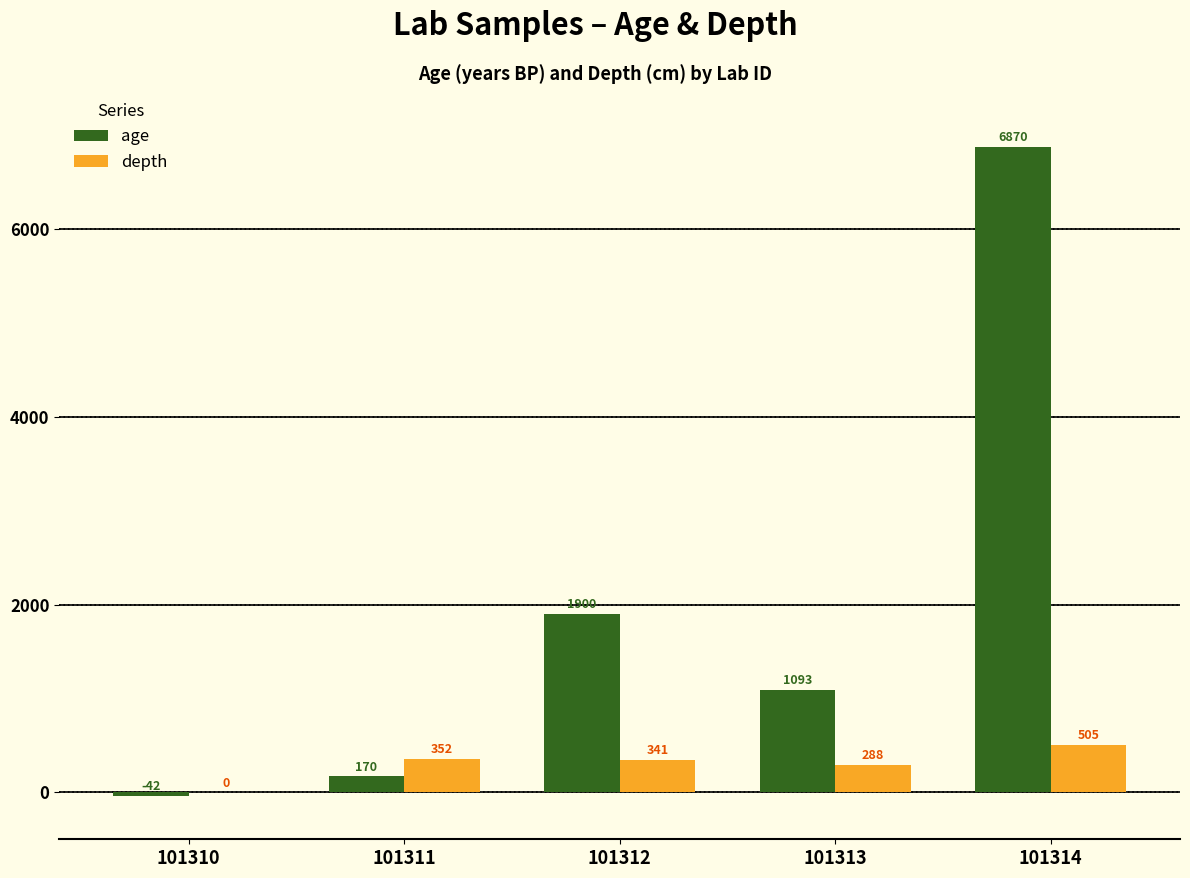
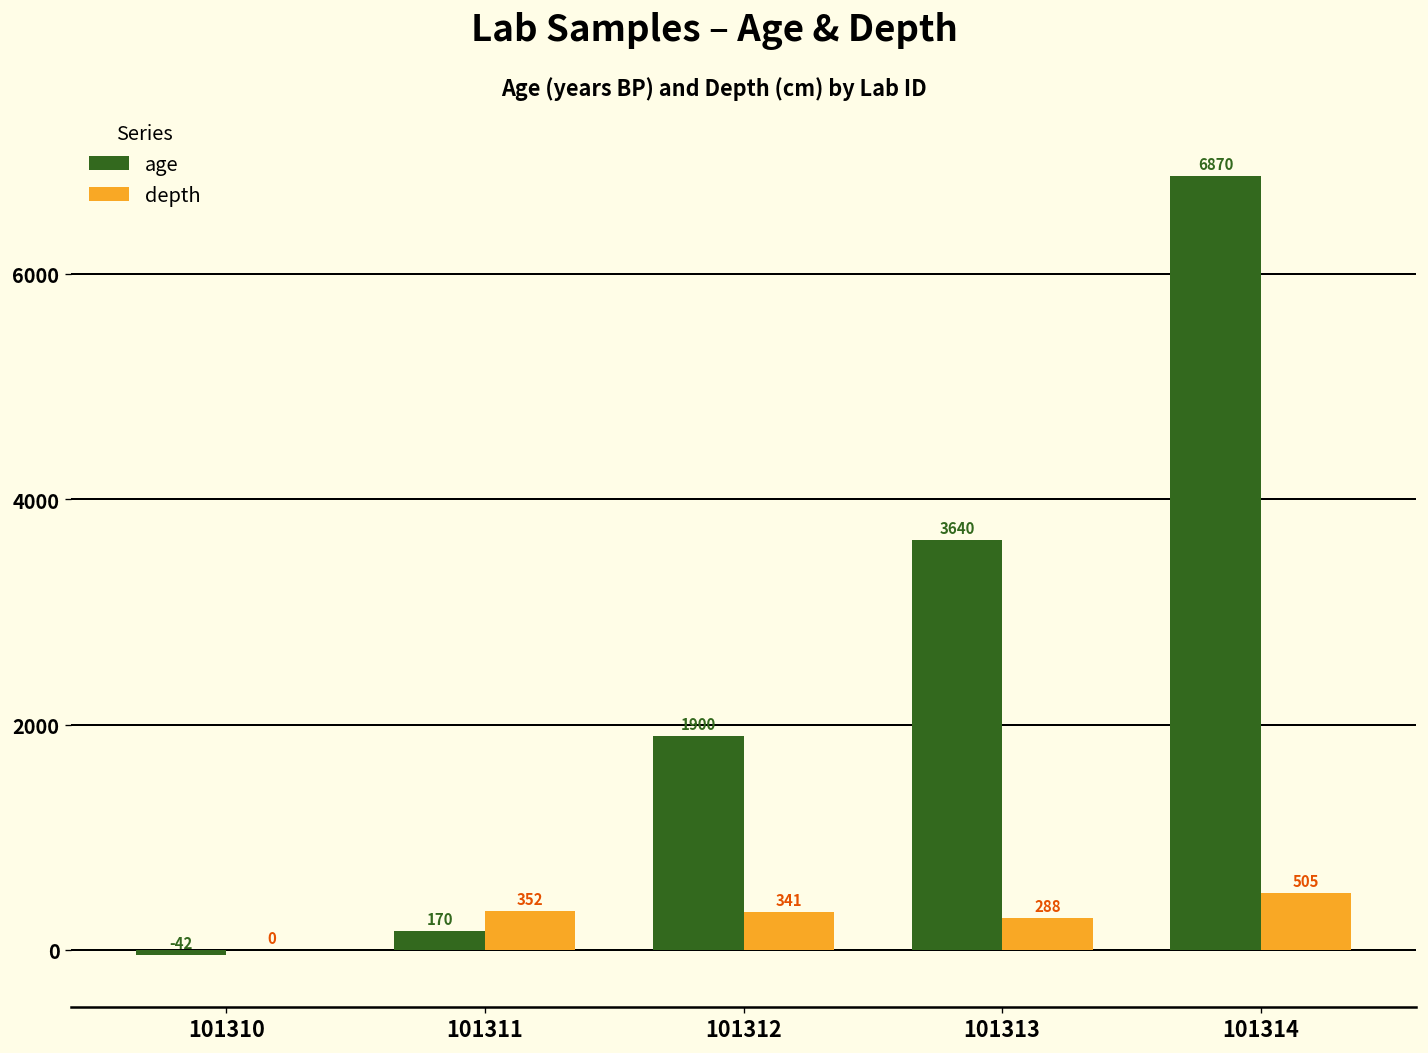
  {
    "age": {
      "101310": -42,
      "101311": 170,
      "101312": 1900,
-     "101313": 1093,
+     "101313": 3640,
      "101314": 6870
    },
    "depth": {
      "101310": 0,
      "101311": 352,
      "101312": 341,
      "101313": 288,
      "101314": 505
    }
  }
